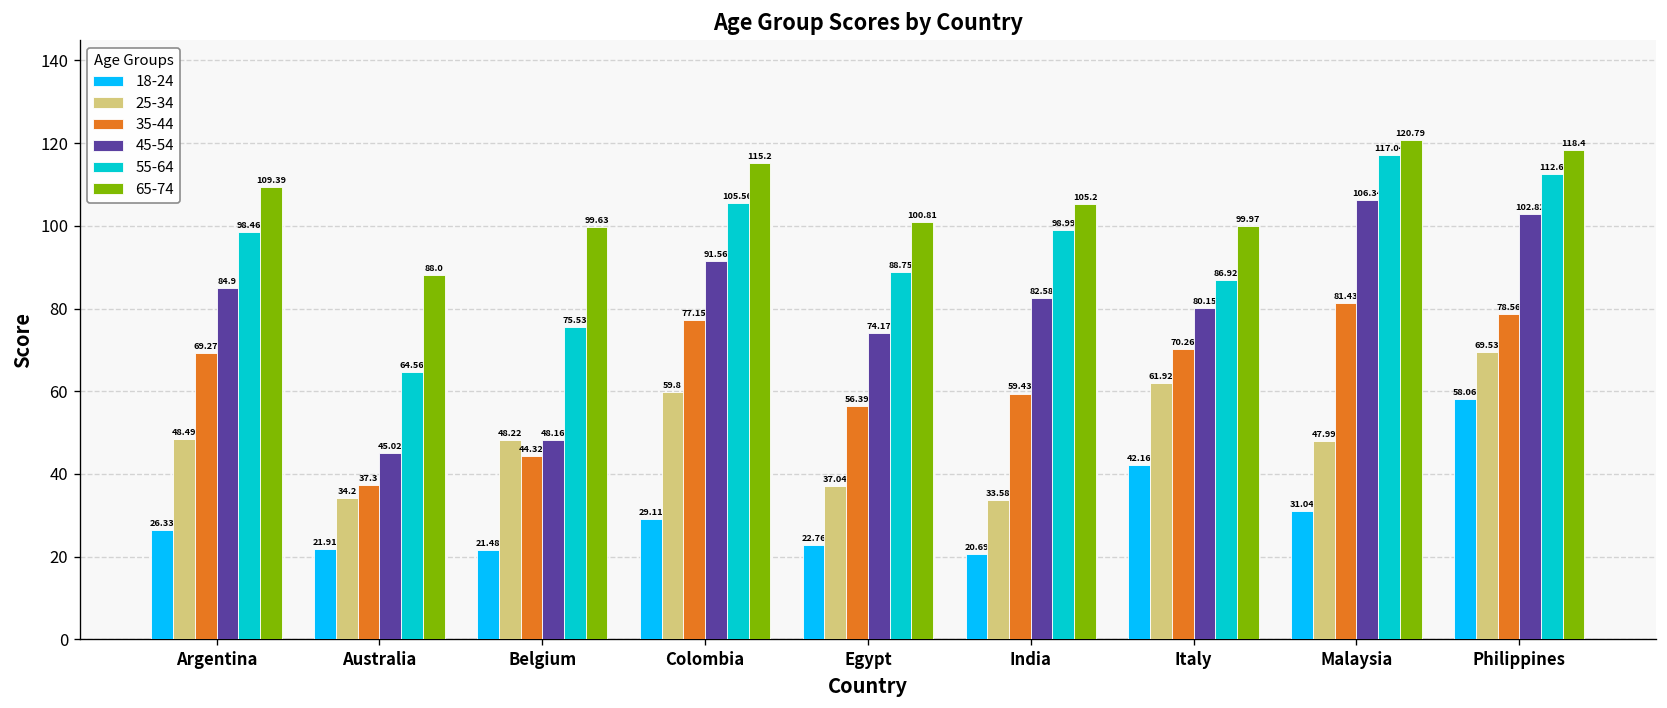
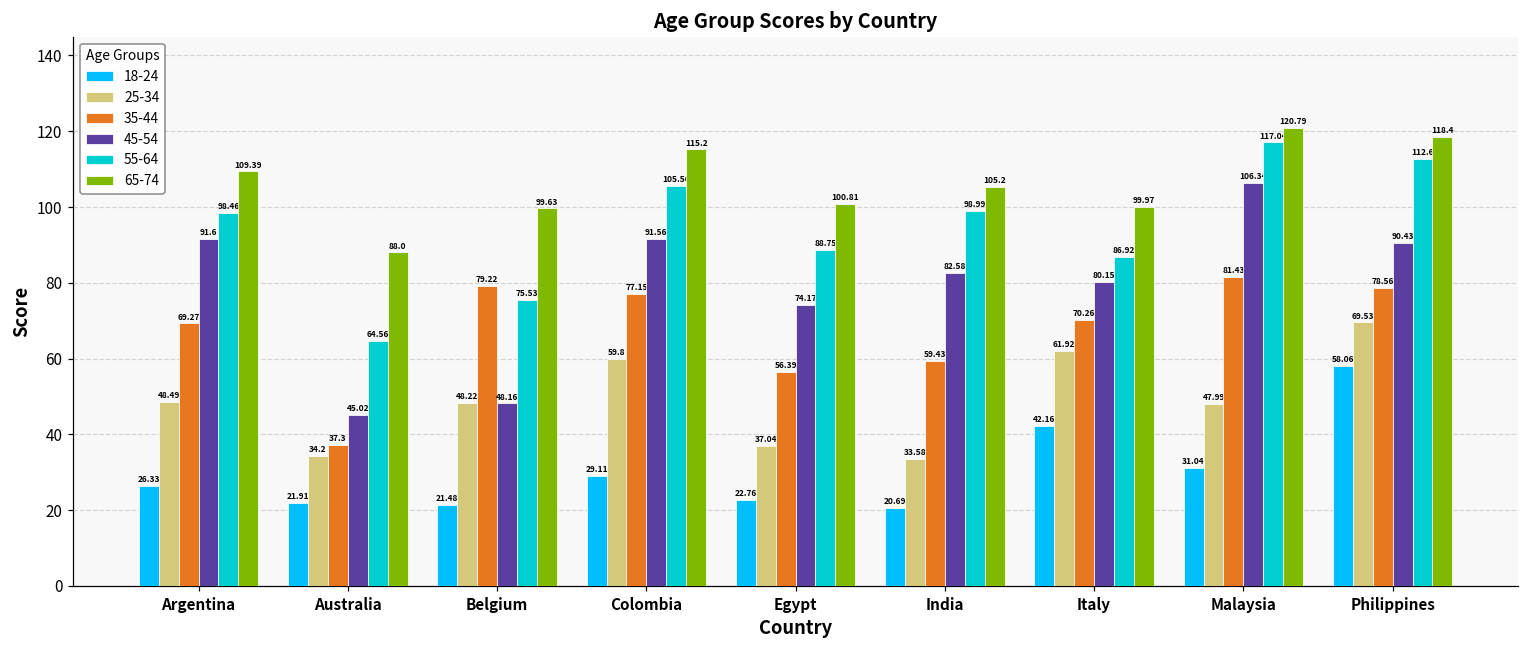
  {
    "25-34": {
      "Argentina": 48.49,
      "Australia": 34.2,
      "Belgium": 48.22,
      "Colombia": 59.8,
      "Egypt": 37.04,
      "India": 33.58,
      "Italy": 61.92,
      "Malaysia": 47.99,
      "Philippines": 69.53
    },
    "35-44": {
      "Argentina": 69.27,
      "Australia": 37.3,
-     "Belgium": 44.32,
+     "Belgium": 79.22,
      "Colombia": 77.15,
      "Egypt": 56.39,
      "India": 59.43,
      "Italy": 70.26,
      "Malaysia": 81.43,
      "Philippines": 78.56
    },
    "45-54": {
-     "Argentina": 84.9,
+     "Argentina": 91.6,
      "Australia": 45.02,
      "Belgium": 48.16,
      "Colombia": 91.56,
      "Egypt": 74.17,
      "India": 82.58,
      "Italy": 80.15,
      "Malaysia": 106.34,
-     "Philippines": 102.82
+     "Philippines": 90.43
    },
    "65-74": {
      "Argentina": 109.39,
      "Australia": 88.0,
      "Belgium": 99.63,
      "Colombia": 115.2,
      "Egypt": 100.81,
      "India": 105.2,
      "Italy": 99.97,
      "Malaysia": 120.79,
      "Philippines": 118.4
    }
  }
